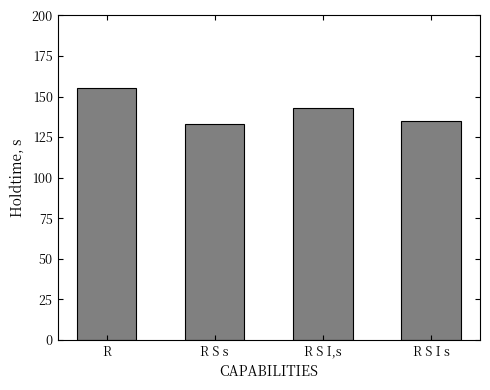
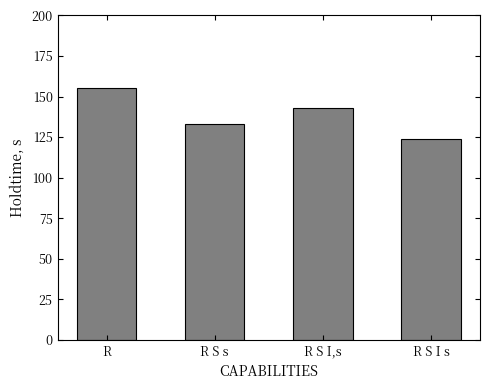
  {
    "R": 155,
    "R S s": 133,
    "R S I,s": 143,
-   "R S I s": 135
+   "R S I s": 124
  }
